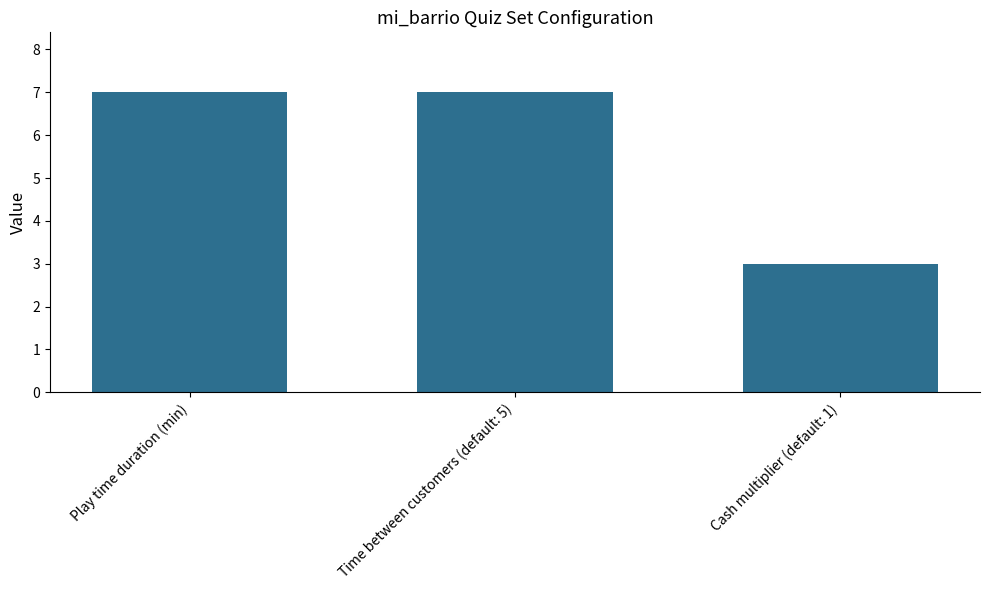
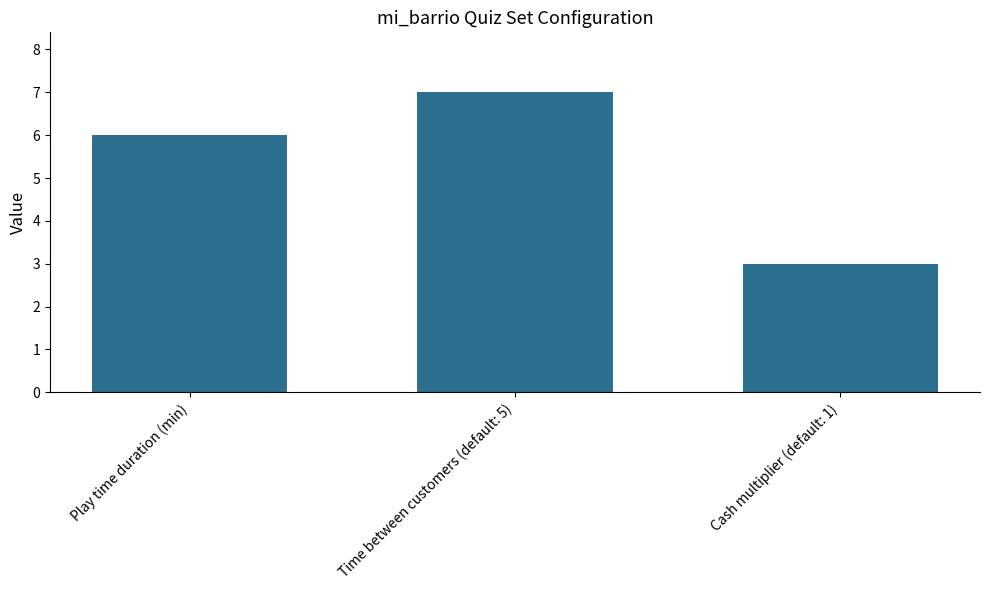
  {
-   "Play time duration (min)": 7,
+   "Play time duration (min)": 6,
    "Time between customers (default: 5)": 7,
    "Cash multiplier (default: 1)": 3
  }
